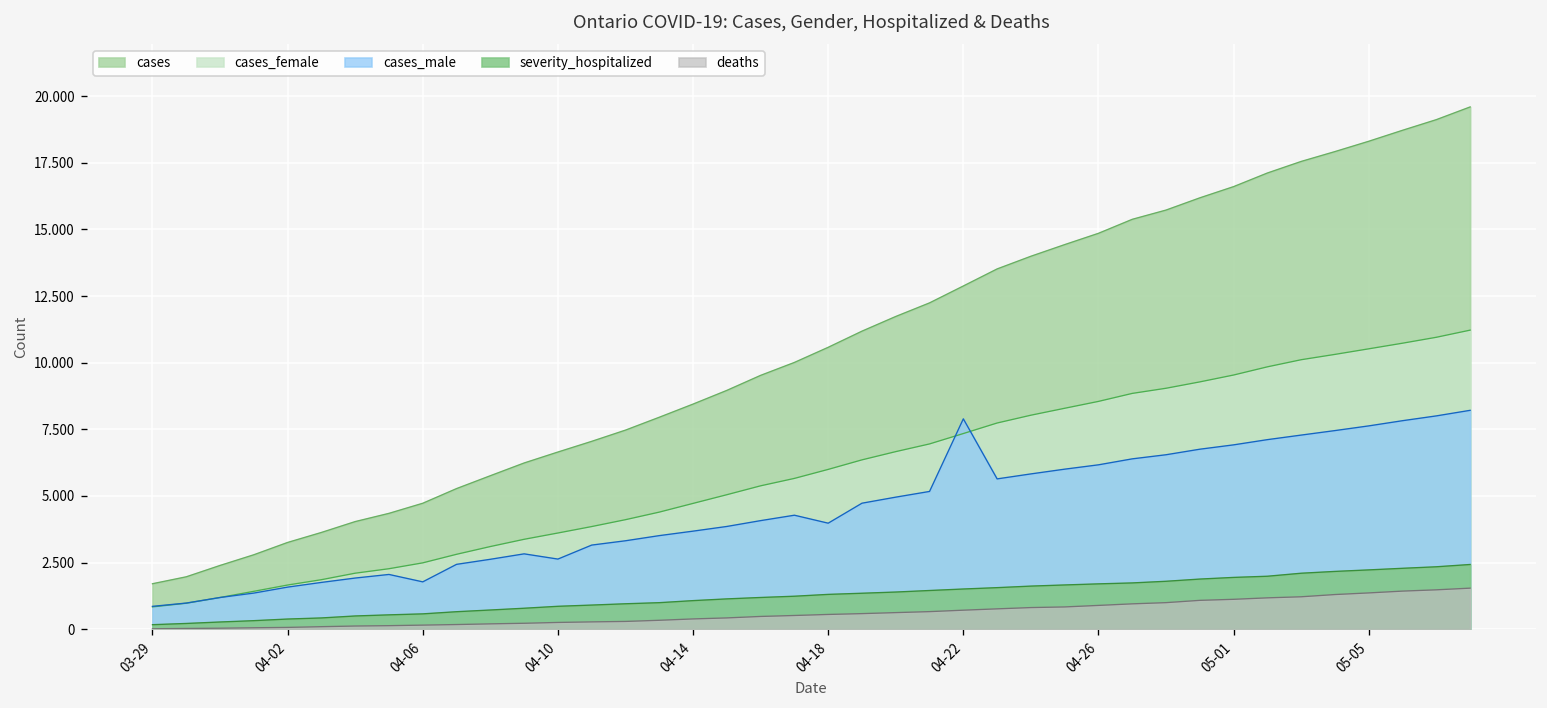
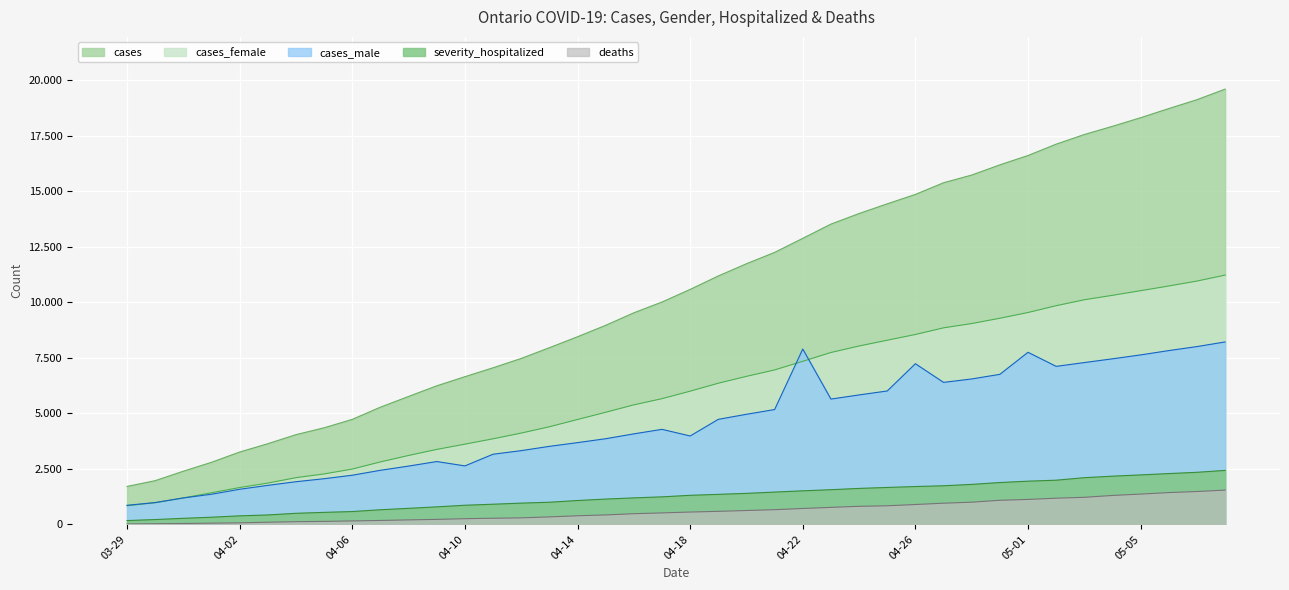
  {
    "cases_male": {
-     "04-06": 1.8,
+     "04-06": 2.2,
      "04-10": 2.6,
      "04-14": 3.7,
      "04-18": 4.0,
      "04-22": 7.9,
-     "04-26": 6.2,
-     "05-01": 6.9,
+     "04-26": 7.2,
+     "05-01": 7.7,
      "05-05": 7.6
    }
  }
